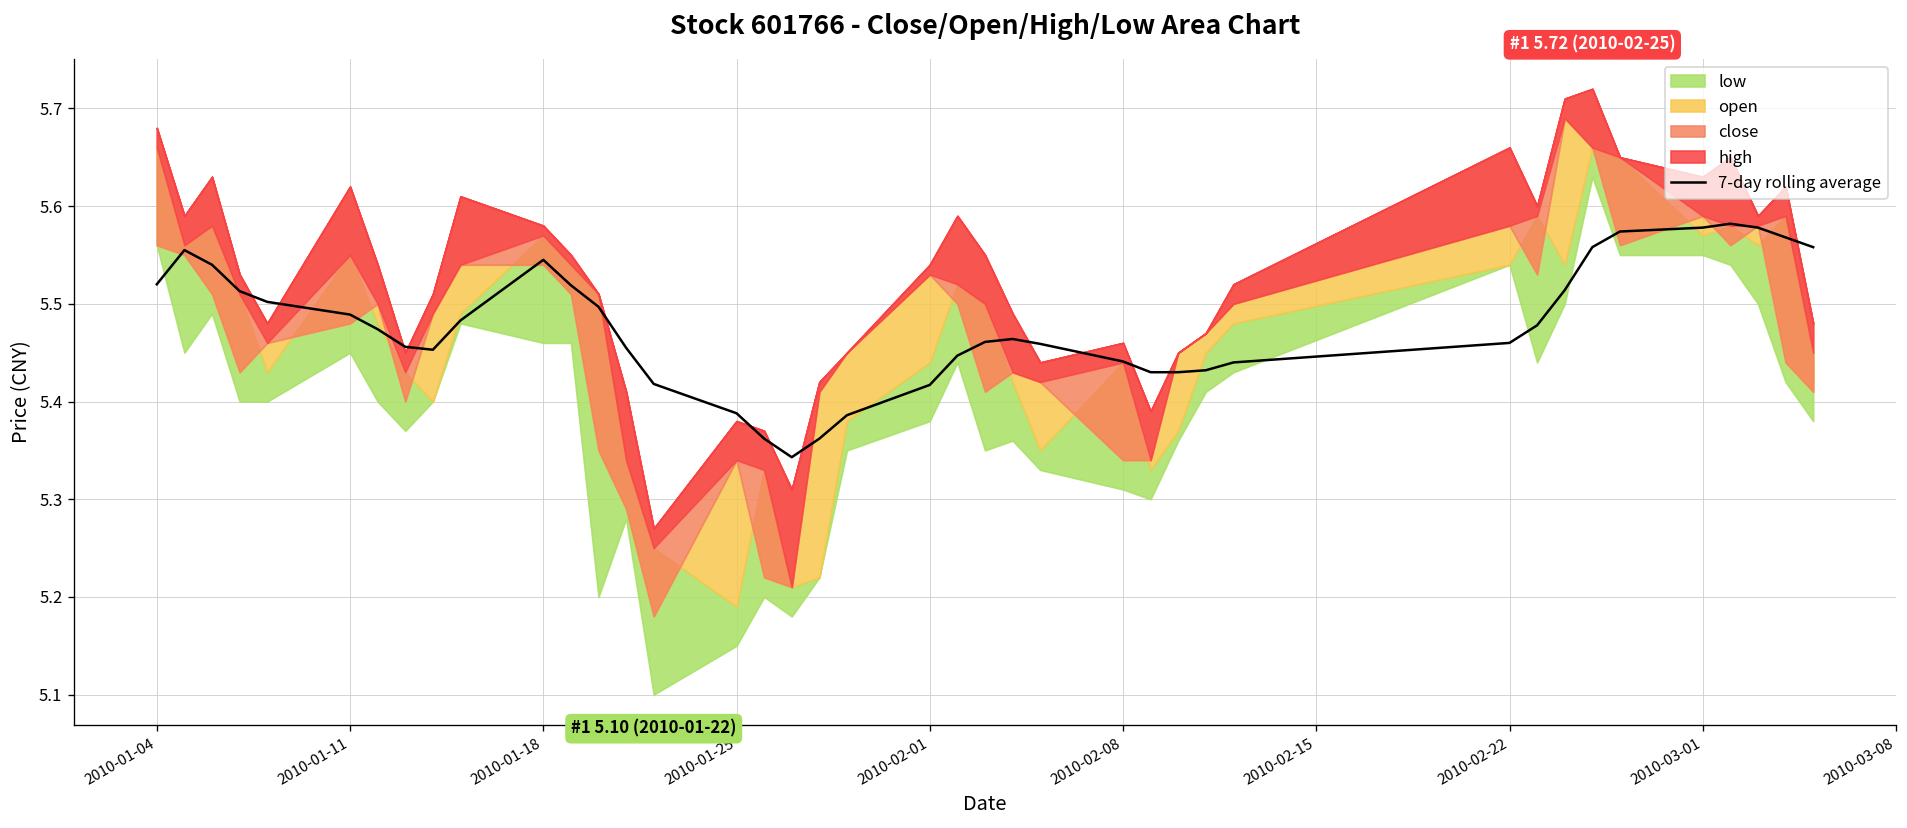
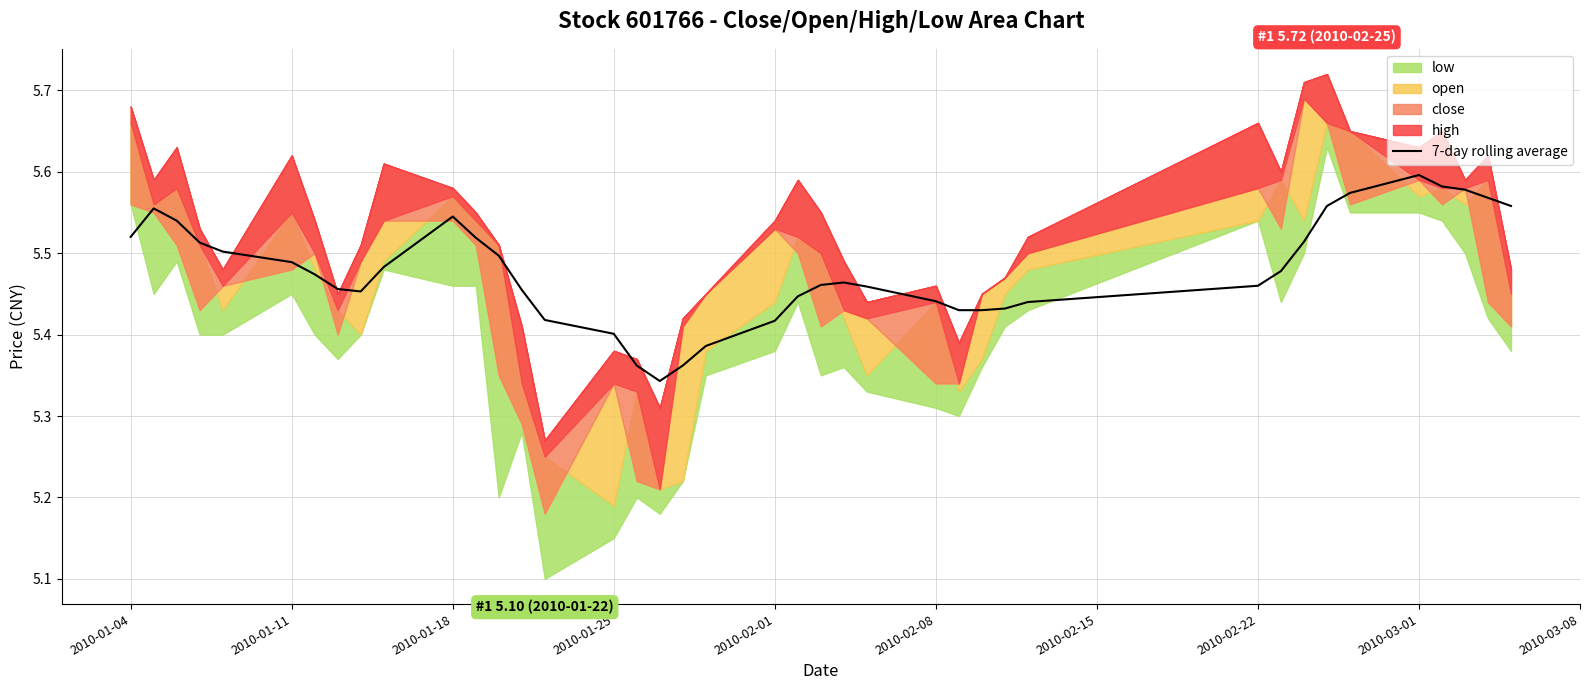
  {
    "7-day rolling average": {
      "2010-01-04": 5.52,
      "2010-01-11": 5.49,
      "2010-01-18": 5.55,
-     "2010-01-25": 5.39,
+     "2010-01-25": 5.40,
      "2010-02-01": 5.42,
      "2010-02-22": 5.46,
-     "2010-03-01": 5.58
+     "2010-03-01": 5.60
    }
  }
